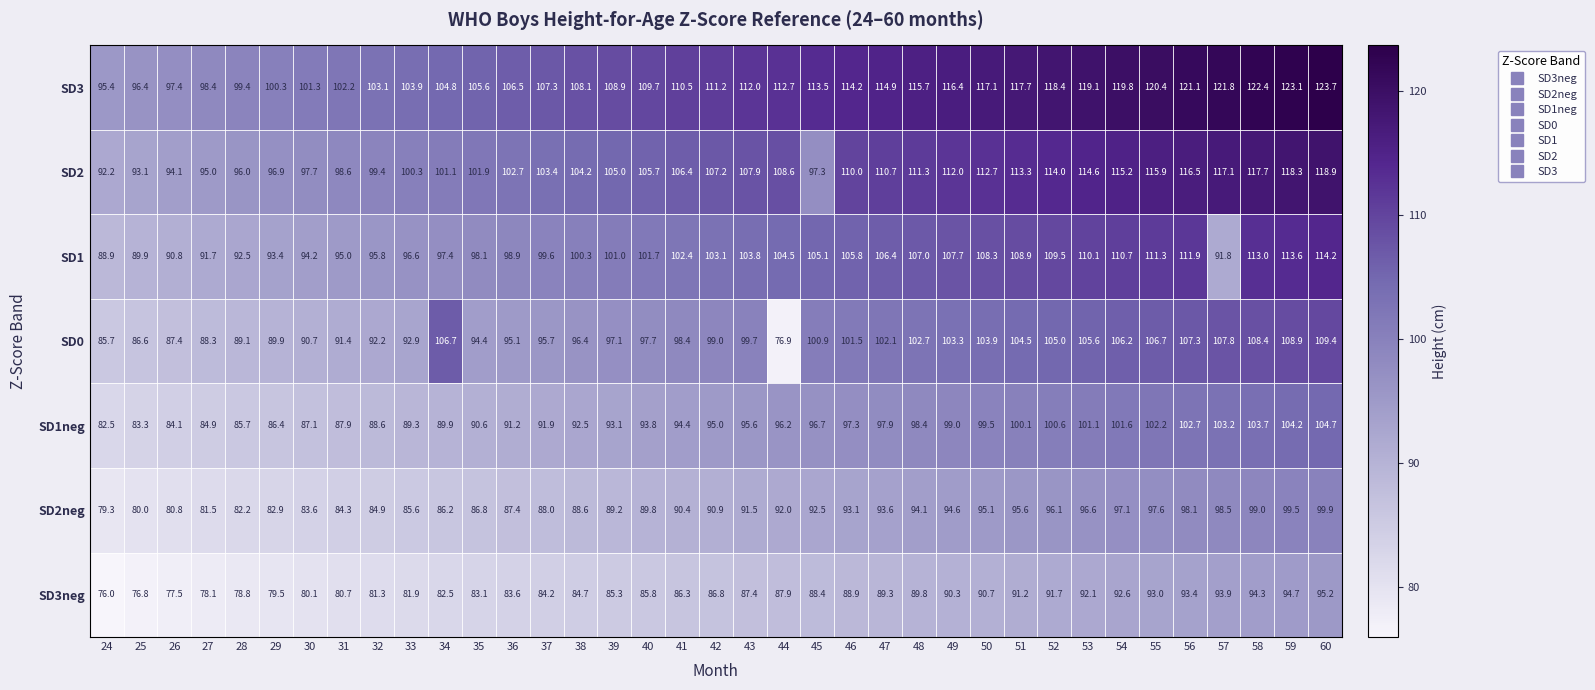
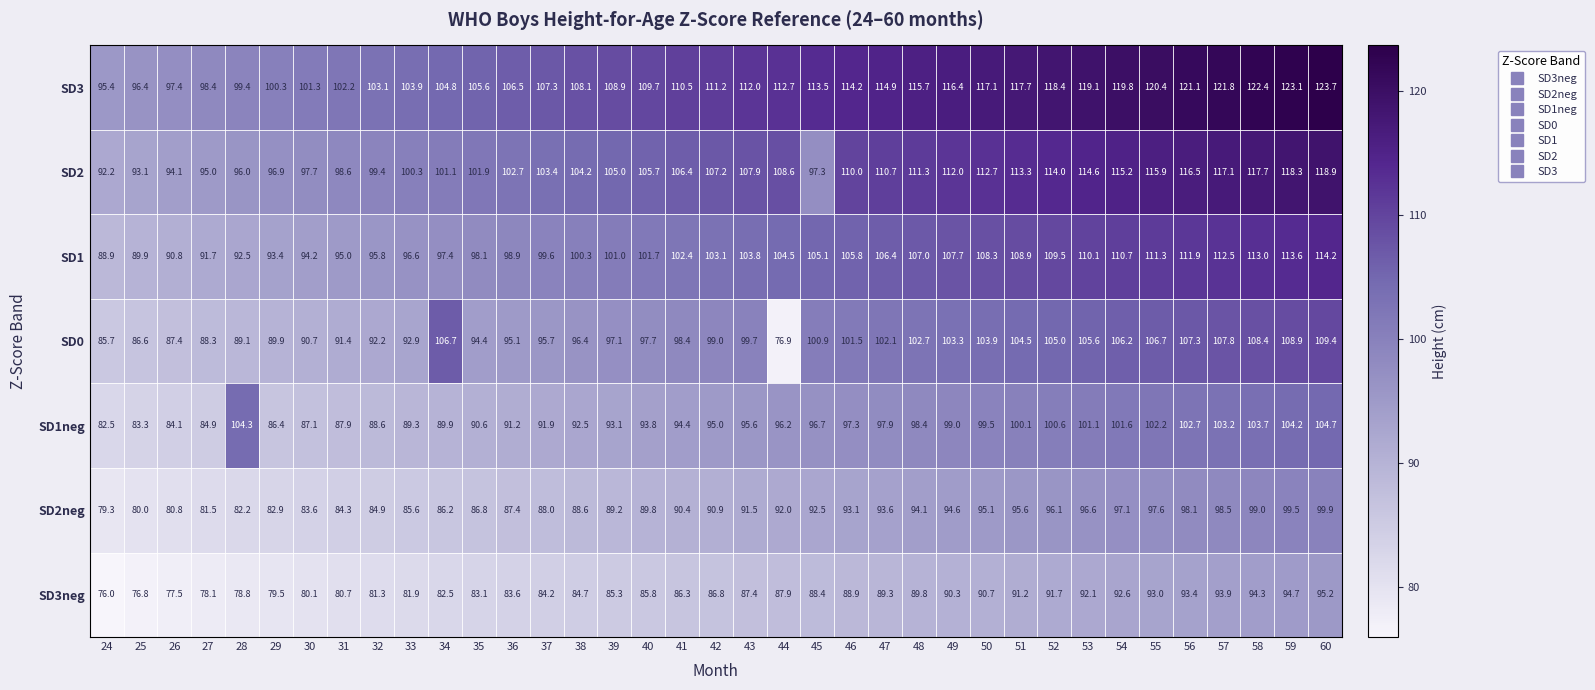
  {
    "SD1": {
      "24": 88.9,
      "25": 89.9,
      "26": 90.8,
      "27": 91.7,
      "28": 92.5,
      "29": 93.4,
      "30": 94.2,
      "31": 95.0,
      "32": 95.8,
      "33": 96.6,
      "34": 97.4,
      "35": 98.1,
      "36": 98.9,
      "37": 99.6,
      "38": 100.3,
      "39": 101.0,
      "40": 101.7,
      "41": 102.4,
      "42": 103.1,
      "43": 103.8,
      "44": 104.5,
      "45": 105.1,
      "46": 105.8,
      "47": 106.4,
      "48": 107.0,
      "49": 107.7,
      "50": 108.3,
      "51": 108.9,
      "52": 109.5,
      "53": 110.1,
      "54": 110.7,
      "55": 111.3,
      "56": 111.9,
-     "57": 91.8,
+     "57": 112.5,
      "58": 113.0,
      "59": 113.6,
      "60": 114.2
    },
    "SD1neg": {
      "24": 82.5,
      "25": 83.3,
      "26": 84.1,
      "27": 84.9,
-     "28": 85.7,
+     "28": 104.3,
      "29": 86.4,
      "30": 87.1,
      "31": 87.9,
      "32": 88.6,
      "33": 89.3,
      "34": 89.9,
      "35": 90.6,
      "36": 91.2,
      "37": 91.9,
      "38": 92.5,
      "39": 93.1,
      "40": 93.8,
      "41": 94.4,
      "42": 95.0,
      "43": 95.6,
      "44": 96.2,
      "45": 96.7,
      "46": 97.3,
      "47": 97.9,
      "48": 98.4,
      "49": 99.0,
      "50": 99.5,
      "51": 100.1,
      "52": 100.6,
      "53": 101.1,
      "54": 101.6,
      "55": 102.2,
      "56": 102.7,
      "57": 103.2,
      "58": 103.7,
      "59": 104.2,
      "60": 104.7
    }
  }
